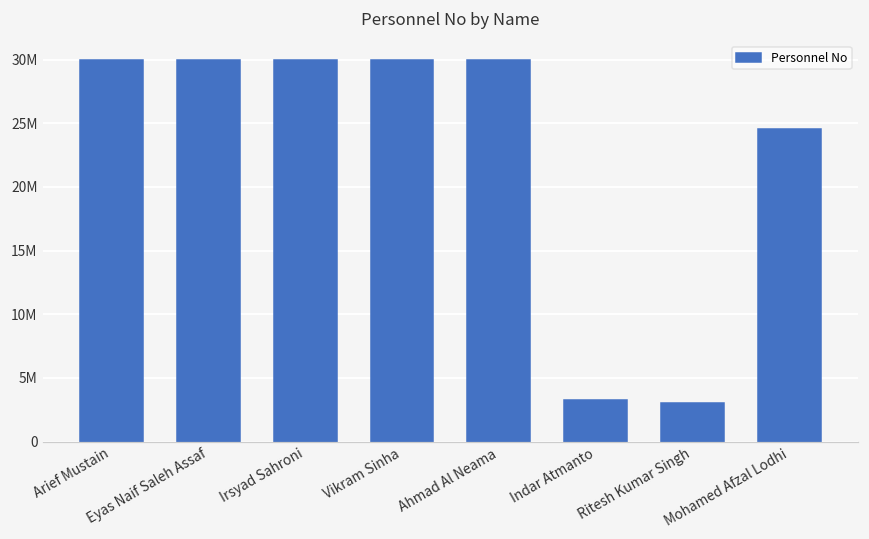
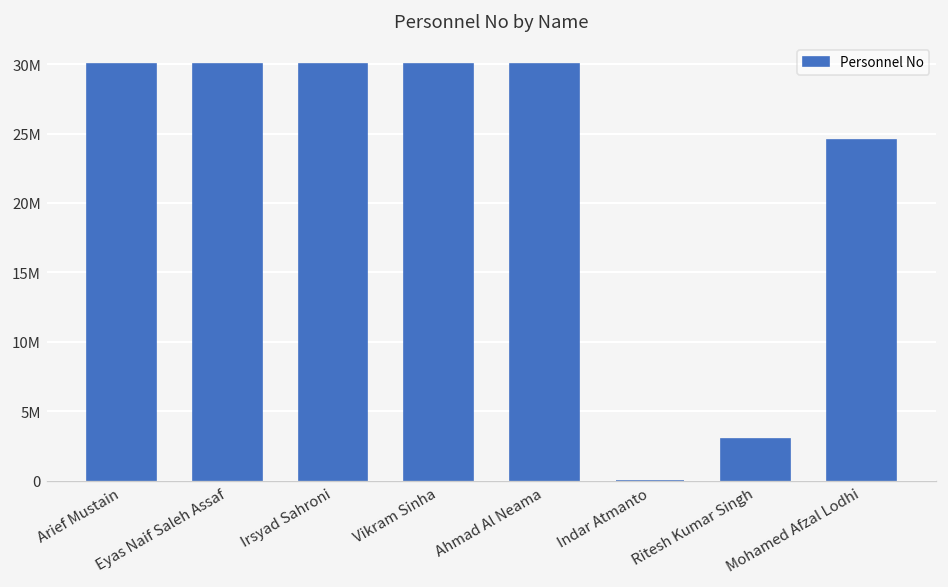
  {
    "Arief Mustain": 30000000,
    "Eyas Naif Saleh Assaf": 30000000,
    "Irsyad Sahroni": 30000000,
    "Vikram Sinha": 30000000,
    "Ahmad Al Neama": 30000000,
-   "Indar Atmanto": 3300000,
+   "Indar Atmanto": 0,
    "Ritesh Kumar Singh": 3000000,
    "Mohamed Afzal Lodhi": 24500000
  }
